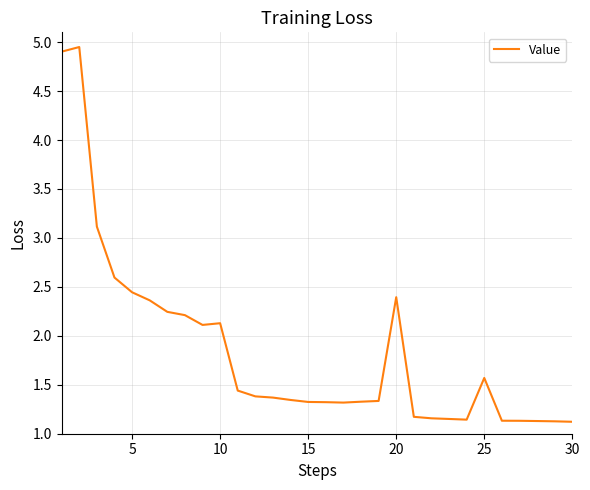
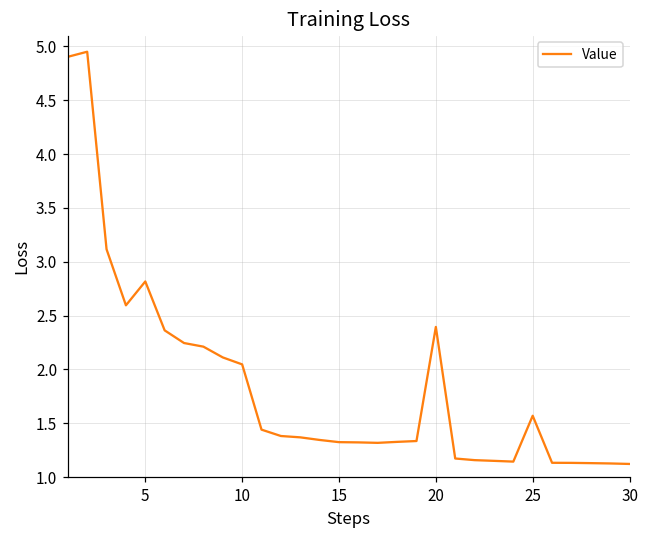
  {
-   "5": 2.4,
-   "10": 2.1,
+   "5": 2.8,
+   "10": 2.0,
    "15": 1.3,
    "20": 2.4,
    "25": 1.6,
    "30": 1.1
  }
